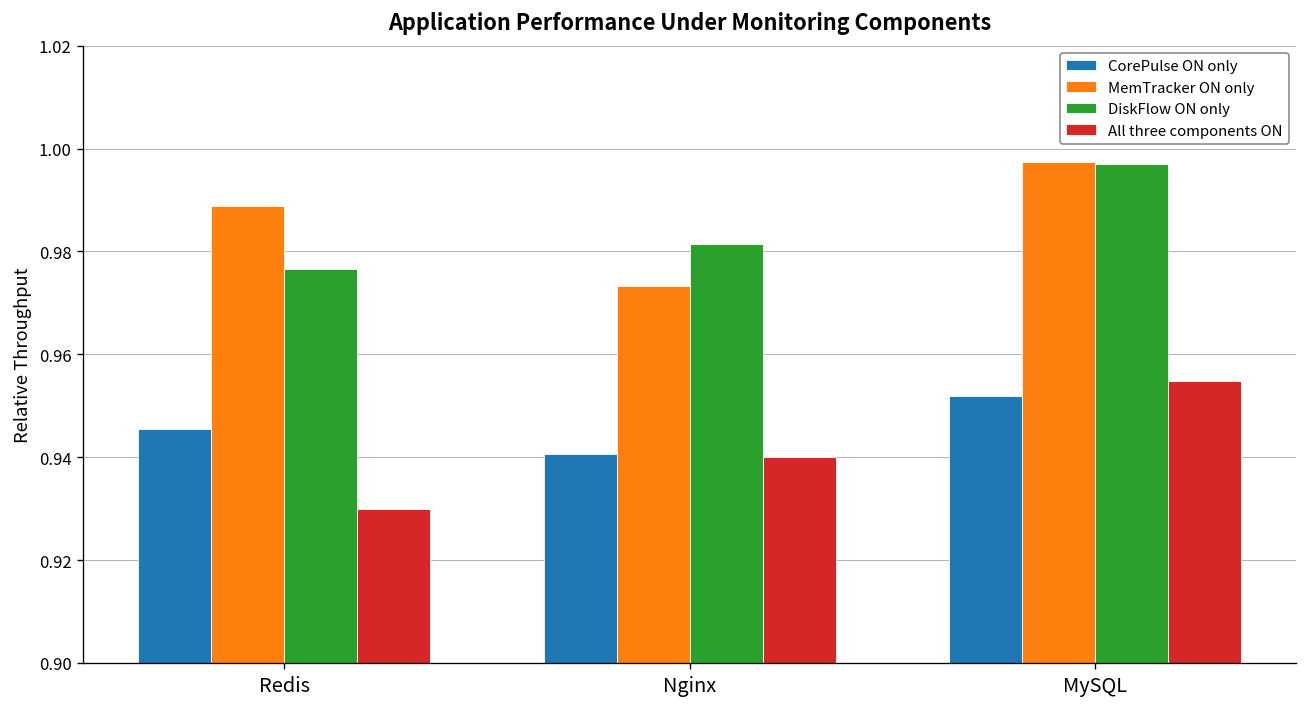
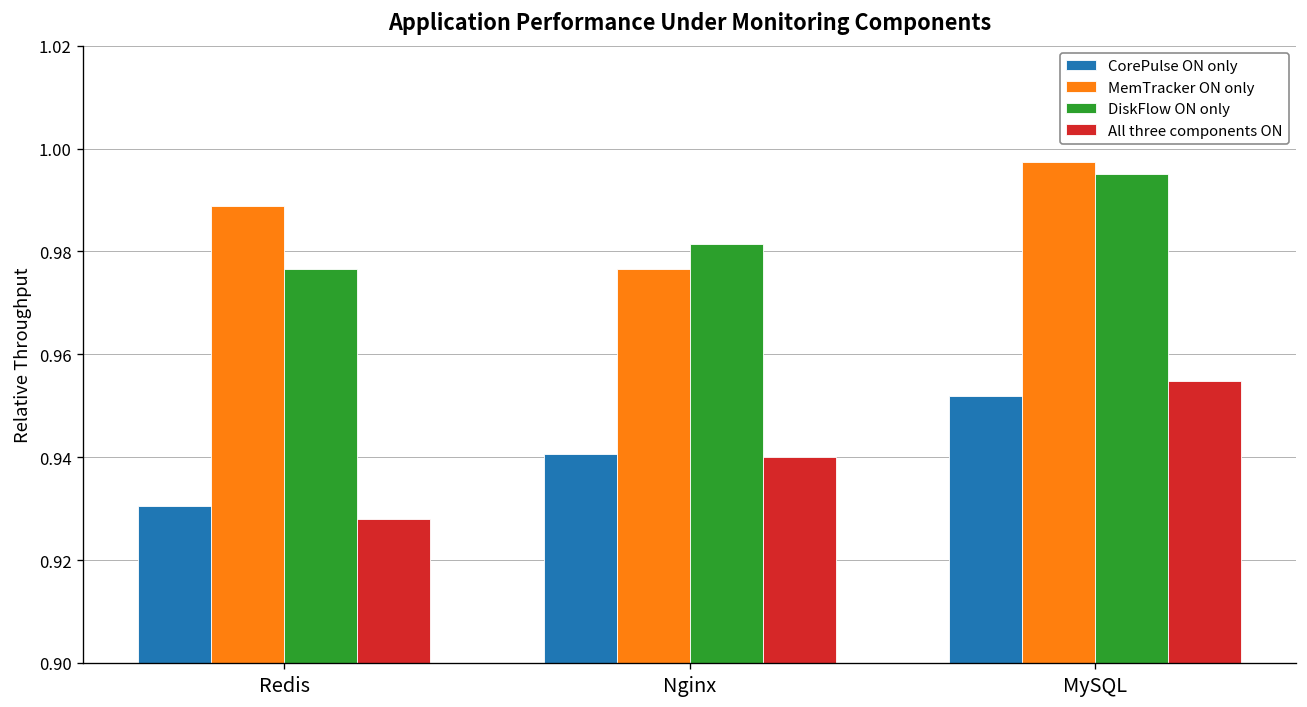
  {
    "CorePulse ON only": {
-     "Redis": 0.946,
+     "Redis": 0.931,
      "Nginx": 0.941,
      "MySQL": 0.952
    },
    "MemTracker ON only": {
      "Redis": 0.989,
-     "Nginx": 0.973,
+     "Nginx": 0.977,
      "MySQL": 0.997
    },
    "DiskFlow ON only": {
      "Redis": 0.977,
      "Nginx": 0.982,
-     "MySQL": 0.997
+     "MySQL": 0.995
    },
    "All three components ON": {
-     "Redis": 0.930,
+     "Redis": 0.928,
      "Nginx": 0.940,
      "MySQL": 0.955
    }
  }
